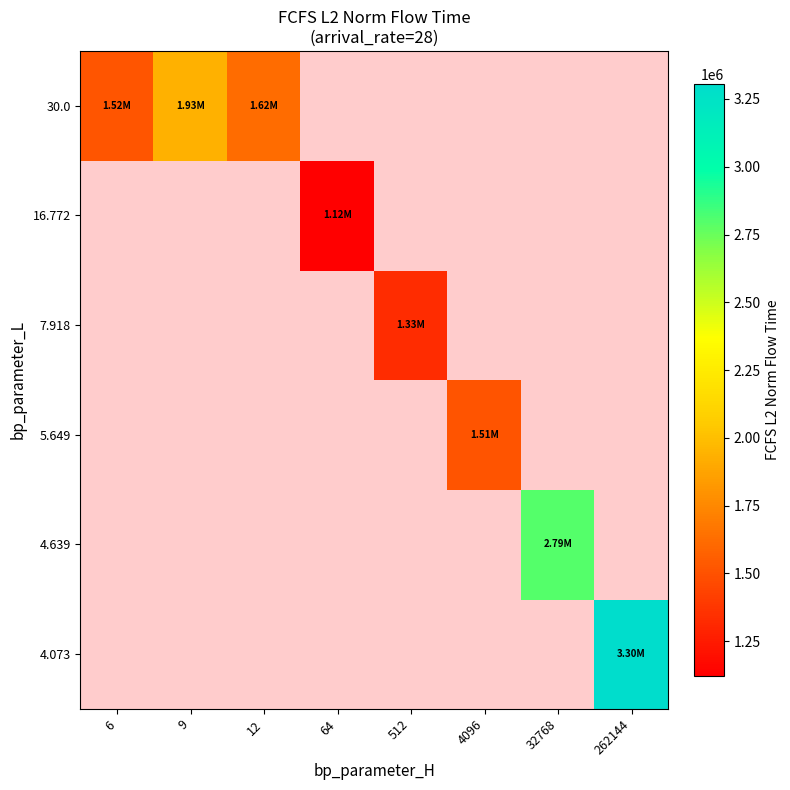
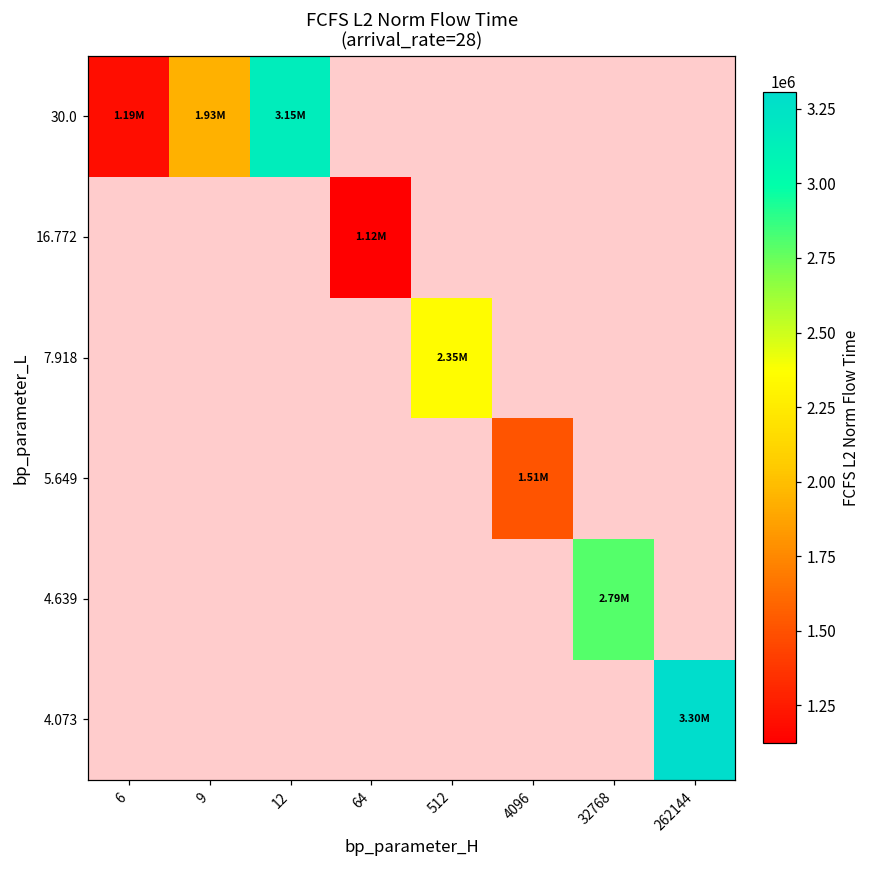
  {
    "30.0": {
-     "6": "1.52M",
+     "6": "1.19M",
      "9": "1.93M",
-     "12": "1.62M"
+     "12": "3.15M"
    },
    "16.772": {
      "64": "1.12M"
    },
    "7.918": {
-     "512": "1.33M"
+     "512": "2.35M"
    },
    "5.649": {
      "4096": "1.51M"
    },
    "4.639": {
      "32768": "2.79M"
    },
    "4.073": {
      "262144": "3.30M"
    }
  }
